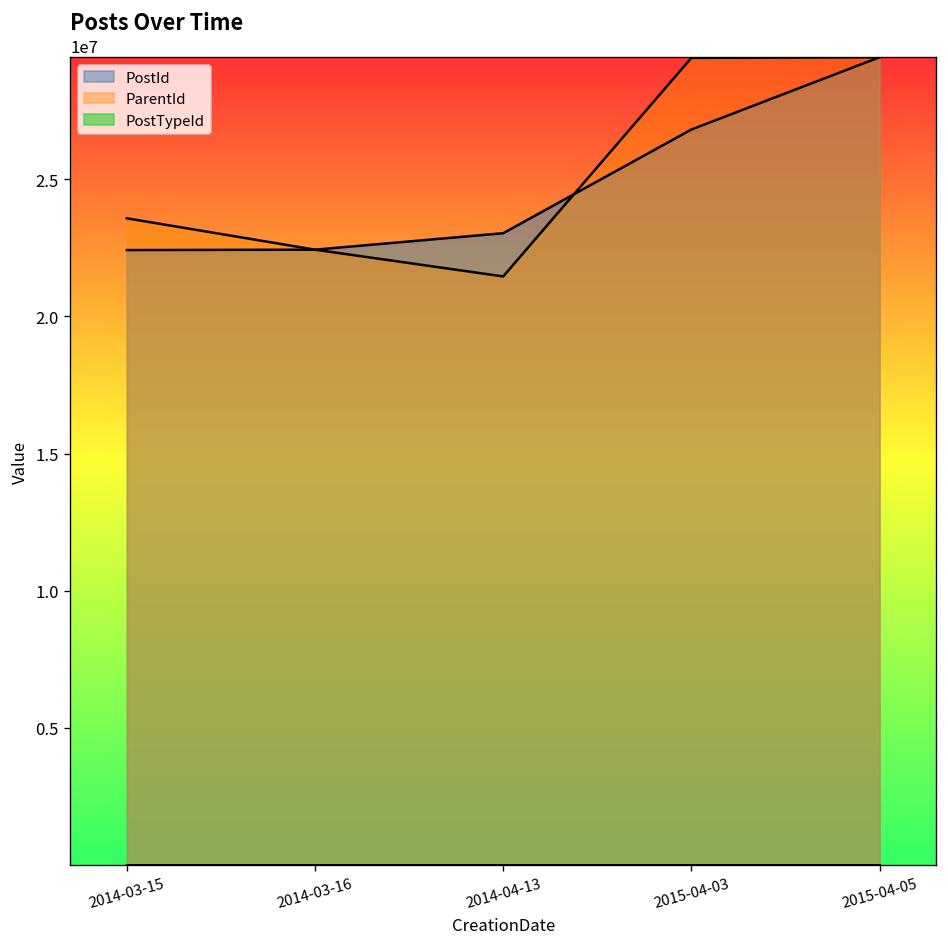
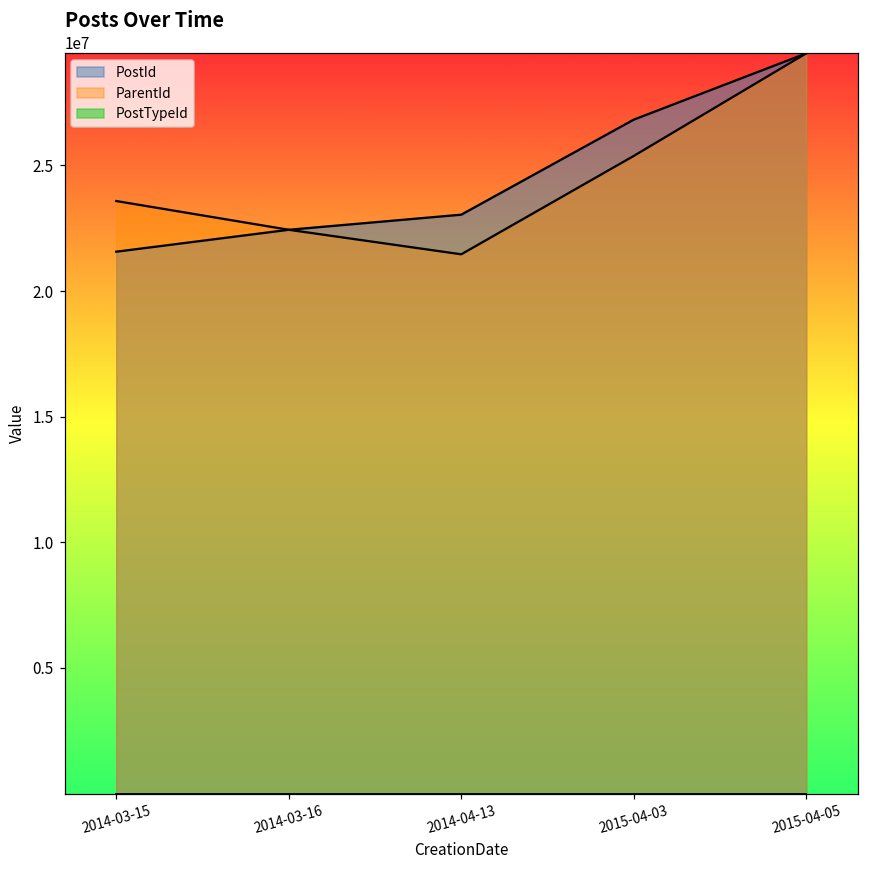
  {
    "PostId": {
-     "2014-03-15": 22400000,
+     "2014-03-15": 21600000,
      "2014-04-13": 23000000,
      "2015-04-03": 26800000
    },
    "ParentId": {
      "2014-03-15": 23600000,
      "2014-04-13": 21500000,
-     "2015-04-03": 29400000
+     "2015-04-03": 25400000
    },
    "PostTypeId": {
      "2014-03-15": 0,
      "2014-03-16": 0,
      "2014-04-13": 0,
      "2015-04-03": 0,
      "2015-04-05": 0
    }
  }
